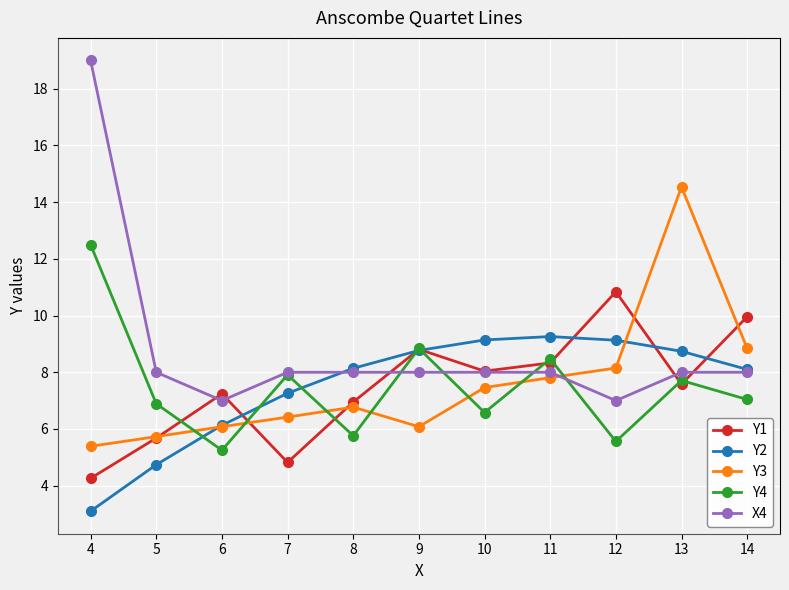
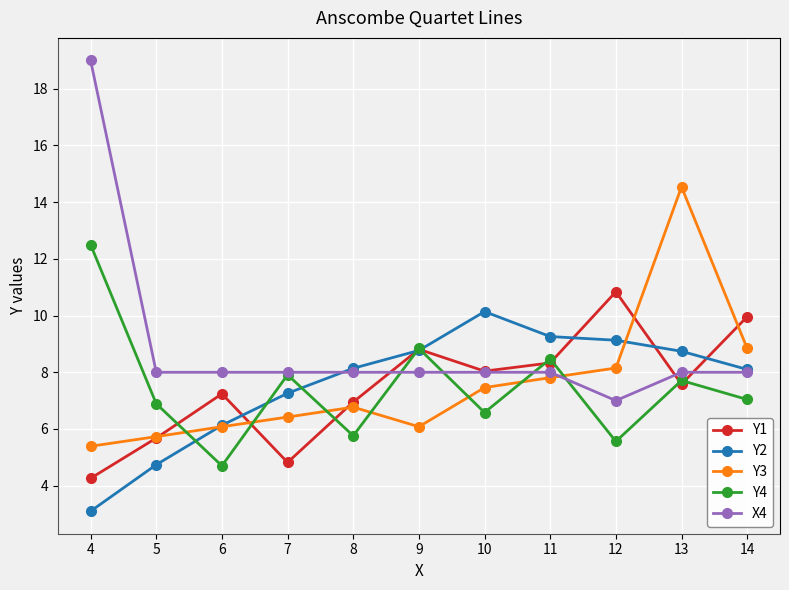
  {
    "Y1": {
      "4": 4.3,
      "6": 7.2,
      "7": 4.8,
      "8": 7.0,
      "11": 8.3,
      "12": 10.8,
      "13": 7.6,
      "14": 10.0
    },
    "Y2": {
      "4": 3.1,
      "5": 4.7,
      "7": 7.3,
      "8": 8.1,
-     "10": 9.1,
+     "10": 10.1,
      "11": 9.3,
      "12": 9.1,
      "13": 8.7,
      "14": 8.1
    },
    "Y3": {
      "4": 5.4,
      "7": 6.4,
      "8": 6.8,
      "9": 6.1,
      "10": 7.5,
      "11": 7.8,
      "12": 8.2,
      "13": 14.5,
      "14": 8.8
    },
    "Y4": {
      "4": 12.5,
      "5": 6.9,
-     "6": 5.3,
+     "6": 4.7,
      "8": 5.8,
      "10": 6.6,
      "11": 8.5,
      "12": 5.6,
      "13": 7.7,
      "14": 7.0
    },
    "X4": {
      "4": 19,
      "5": 8,
-     "6": 7,
+     "6": 8,
      "8": 8,
      "9": 8,
      "11": 8,
      "12": 7,
      "13": 8,
      "14": 8
    }
  }
